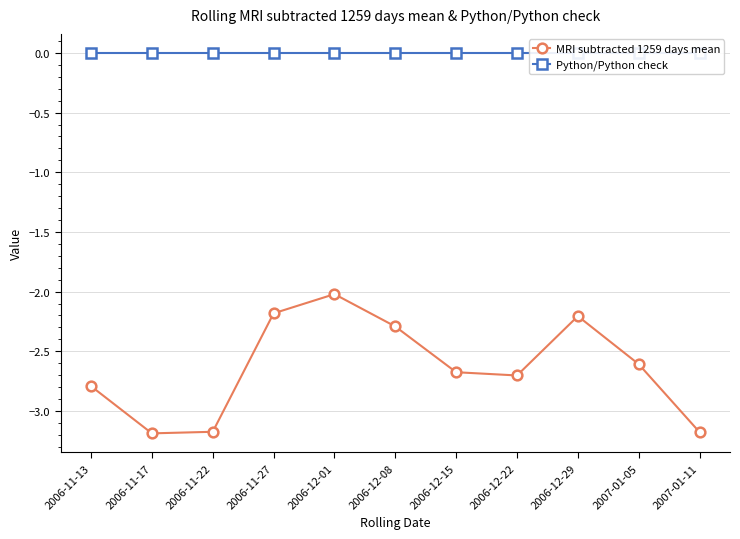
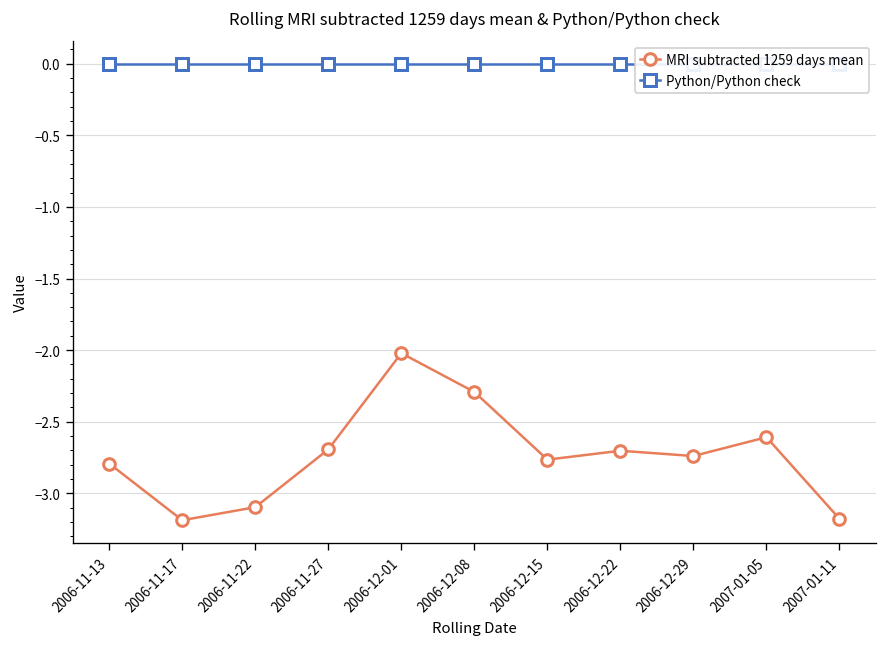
  {
    "MRI subtracted 1259 days mean": {
      "2006-11-13": -2.79,
      "2006-11-17": -3.19,
-     "2006-11-22": -3.17,
-     "2006-11-27": -2.18,
+     "2006-11-22": -3.10,
+     "2006-11-27": -2.69,
      "2006-12-01": -2.02,
      "2006-12-08": -2.29,
-     "2006-12-15": -2.68,
+     "2006-12-15": -2.76,
      "2006-12-22": -2.70,
-     "2006-12-29": -2.21,
+     "2006-12-29": -2.74,
      "2007-01-05": -2.61,
      "2007-01-11": -3.18
    },
    "Python/Python check": {
      "2006-11-13": 0.00,
      "2006-11-17": 0.00,
      "2006-11-22": 0.00,
      "2006-11-27": 0.00,
      "2006-12-01": 0.00,
      "2006-12-08": 0.00,
      "2006-12-15": 0.00,
      "2006-12-22": 0.00
    }
  }
